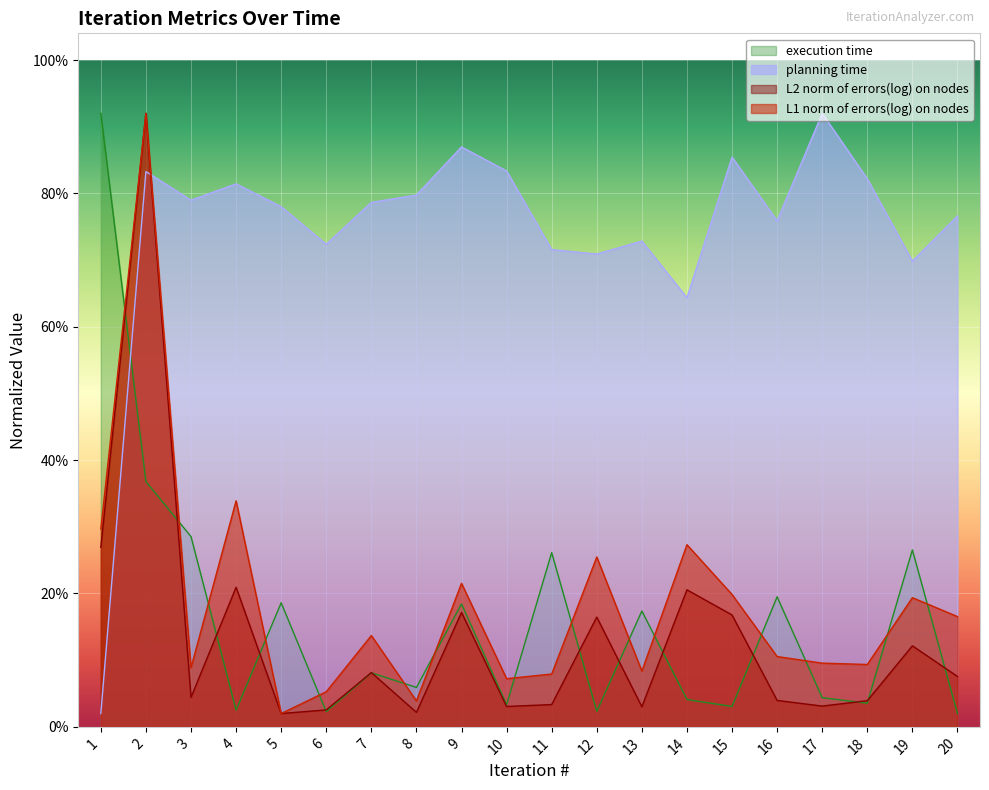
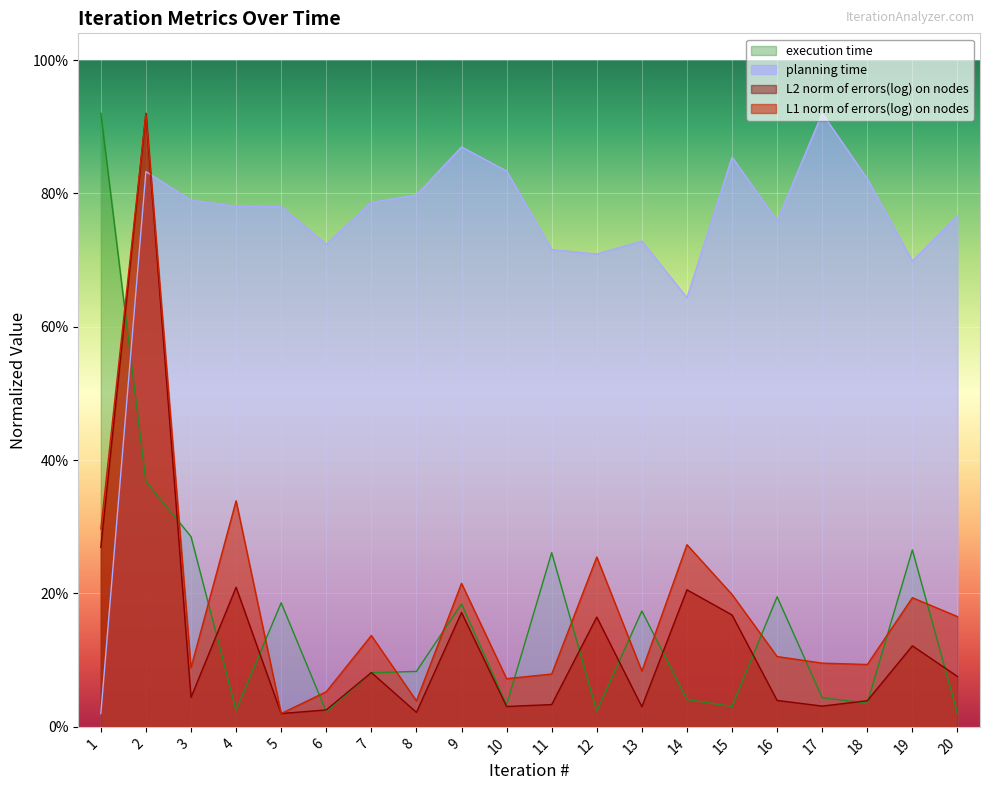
  {
    "execution time": {
      "1": "92%",
      "2": "37%",
      "3": "29%",
      "4": "3%",
      "5": "19%",
-     "8": "6%",
+     "8": "8%",
      "9": "18%",
      "11": "26%",
      "12": "2%",
      "13": "17%",
      "14": "4%",
      "15": "3%",
      "16": "20%",
      "17": "4%",
      "19": "27%",
      "20": "2%"
    },
    "planning time": {
      "1": "2%",
      "2": "83%",
      "3": "79%",
-     "4": "81%",
+     "4": "78%",
      "5": "78%",
      "6": "72%",
      "7": "79%",
      "8": "80%",
      "9": "87%",
      "10": "83%",
      "11": "72%",
      "12": "71%",
      "13": "73%",
      "14": "64%",
      "15": "85%",
      "16": "76%",
      "18": "82%",
      "19": "70%",
      "20": "77%"
    }
  }
